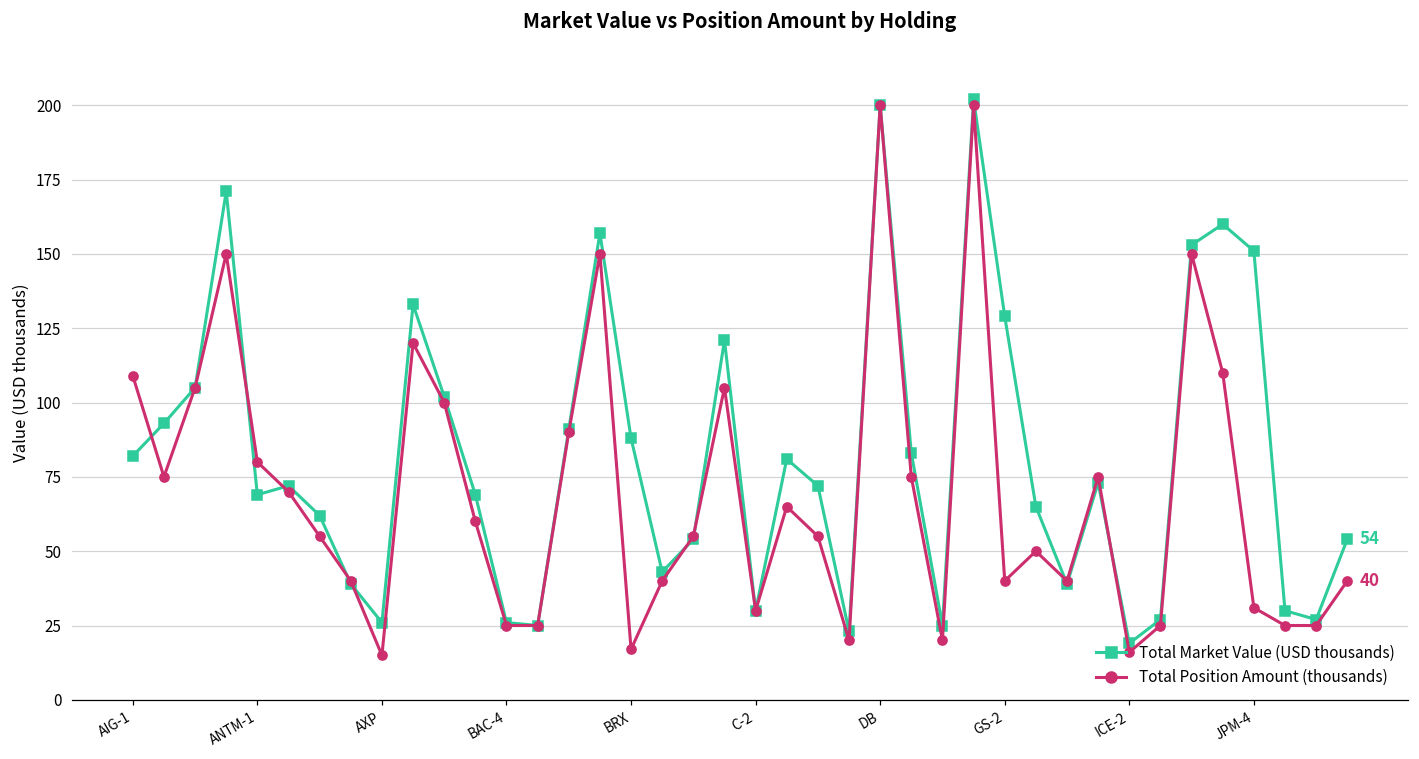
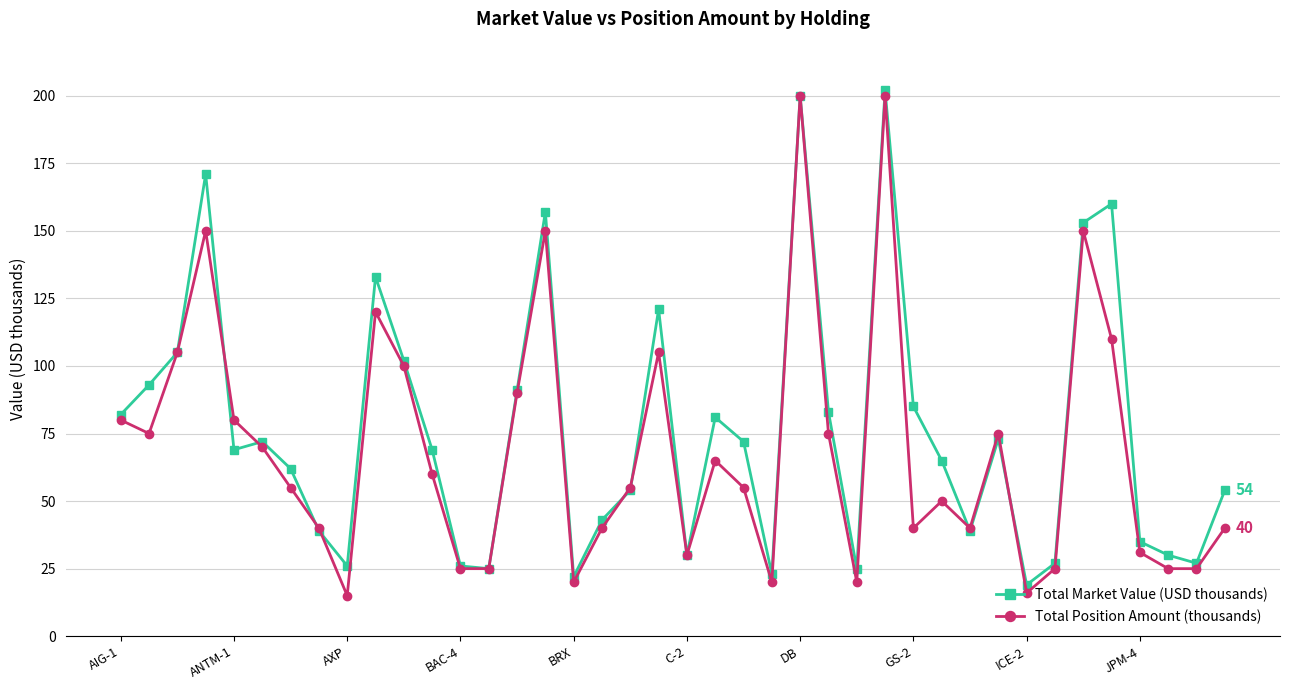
  {
    "Total Market Value (USD thousands)": {
      "AIG-1": 82,
      "ANTM-1": 69,
      "AXP": 26,
      "BAC-4": 26,
-     "BRX": 88,
-     "GS-2": 129,
+     "BRX": 22,
+     "GS-2": 85,
      "ICE-2": 19,
-     "JPM-4": 151
+     "JPM-4": 35
    },
    "Total Position Amount (thousands)": {
-     "AIG-1": 109,
+     "AIG-1": 80,
      "ANTM-1": 80,
      "AXP": 15,
      "BAC-4": 25,
-     "BRX": 17,
+     "BRX": 20,
      "GS-2": 40,
      "ICE-2": 16,
      "JPM-4": 31
    }
  }
